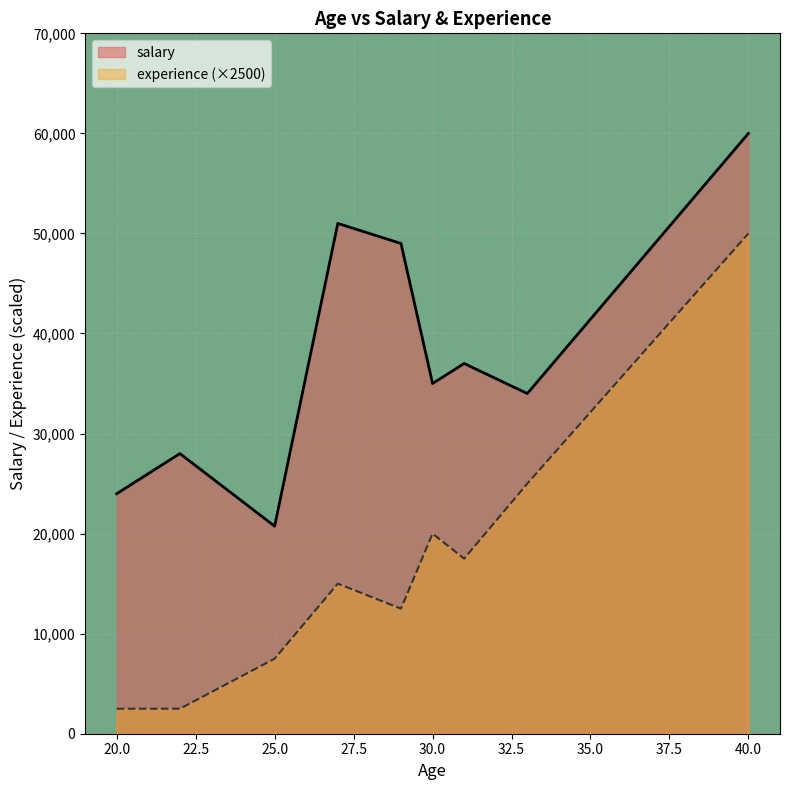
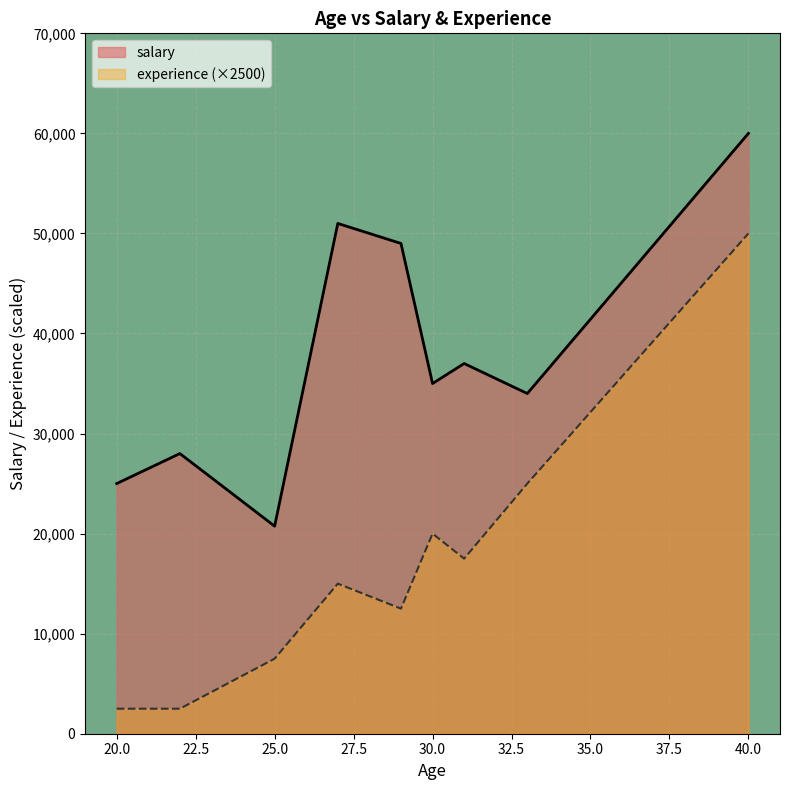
  {
    "salary": {
-     "20.0": "24,000",
+     "20.0": "25,000",
      "25.0": "20,700",
      "30.0": "35,000",
      "40.0": "60,000"
    },
    "experience (×2500)": {
      "20.0": "2,500",
      "25.0": "7,500",
      "30.0": "20,000",
      "40.0": "50,000"
    }
  }
